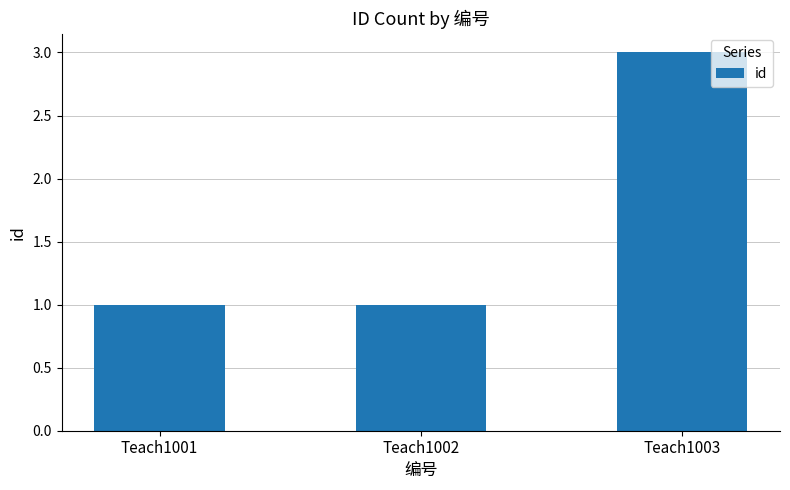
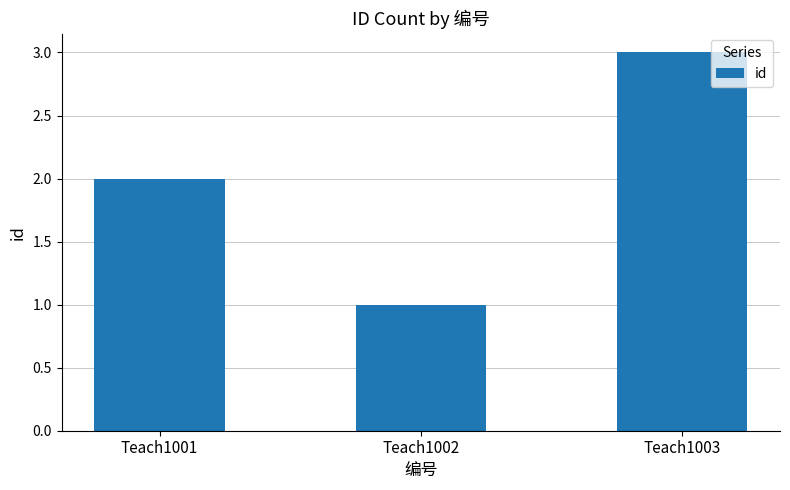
  {
-   "Teach1001": 1,
+   "Teach1001": 2,
    "Teach1002": 1,
    "Teach1003": 3
  }
